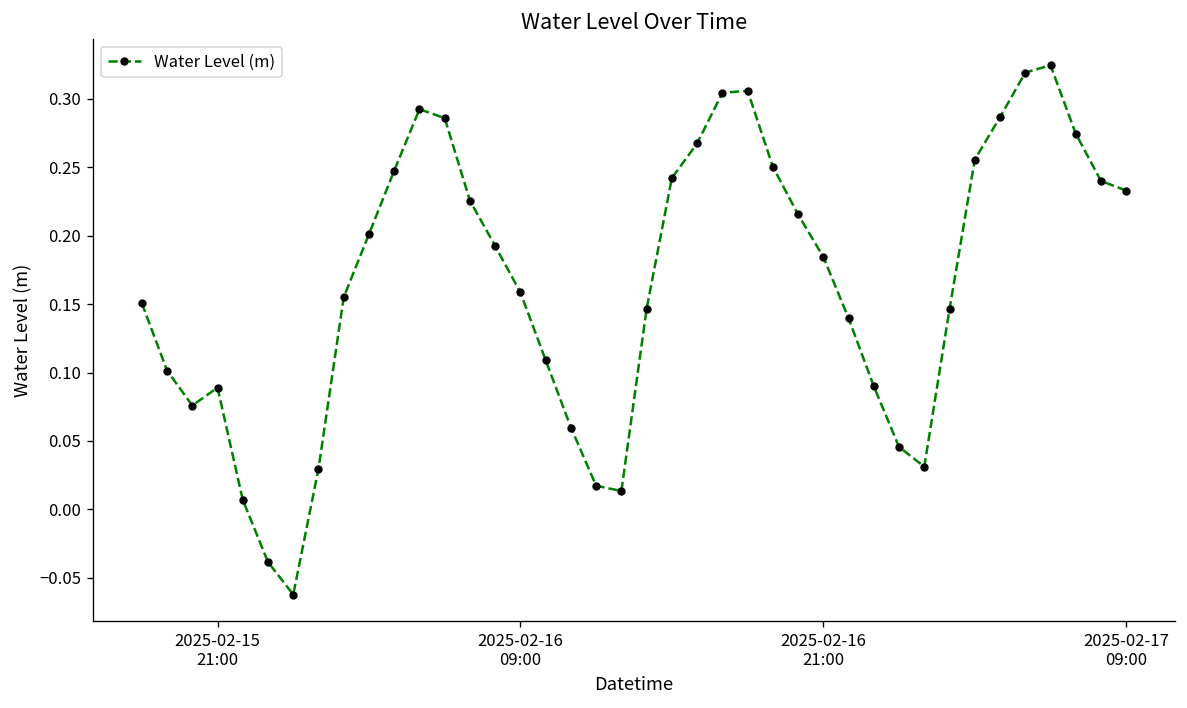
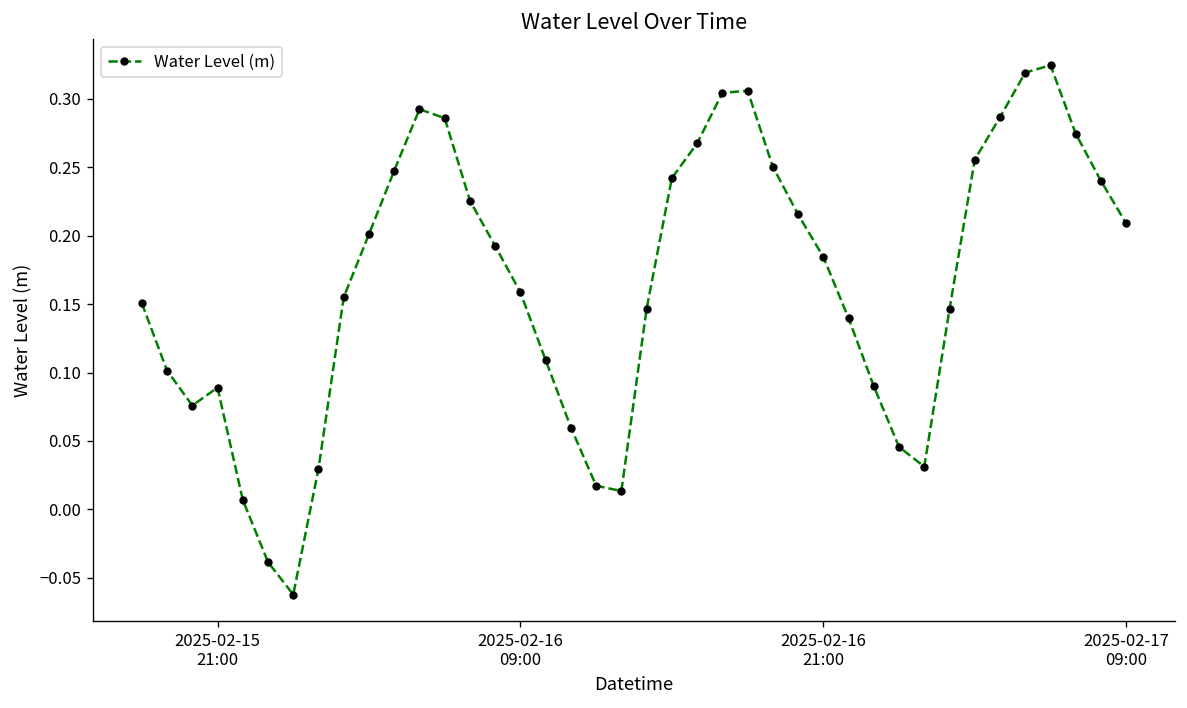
  {
    "2025-02-15 21:00": 0.089,
    "2025-02-16 09:00": 0.159,
    "2025-02-16 21:00": 0.185,
-   "2025-02-17 09:00": 0.233
+   "2025-02-17 09:00": 0.209
  }
